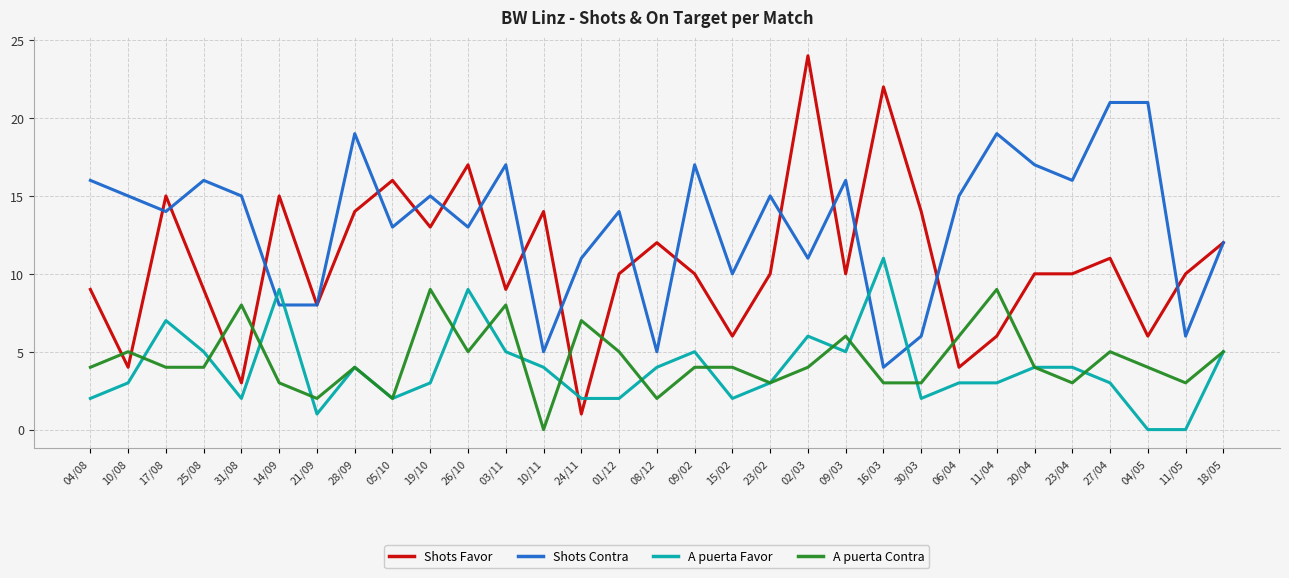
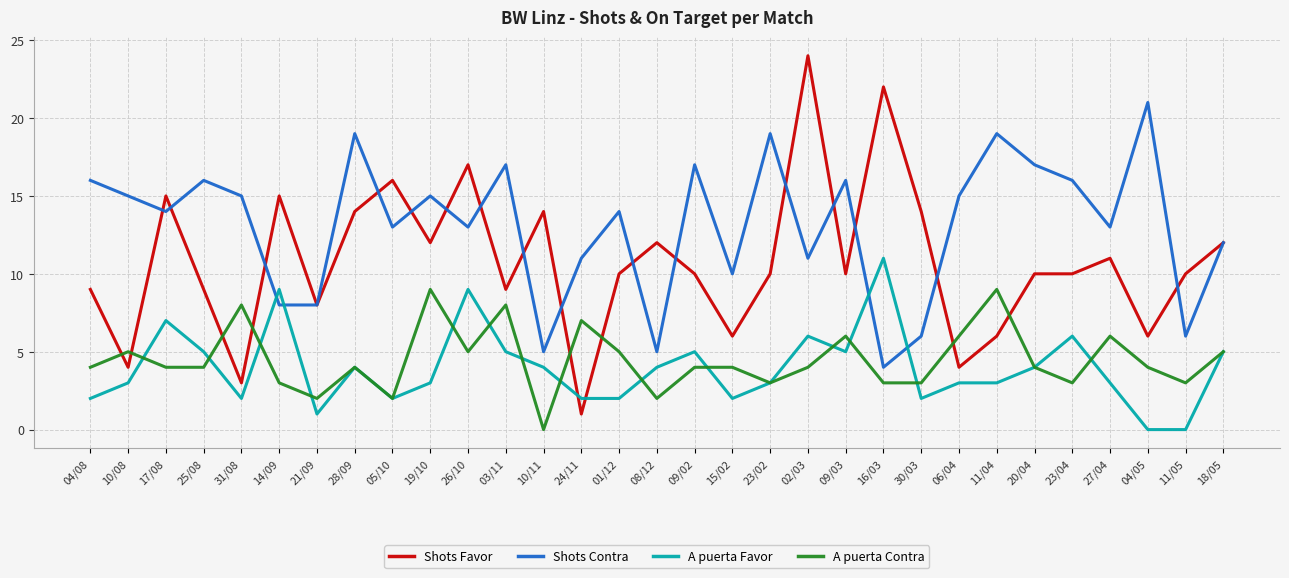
  {
    "Shots Favor": {
      "04/08": 9,
      "10/08": 4,
      "17/08": 15,
      "25/08": 9,
      "31/08": 3,
      "14/09": 15,
      "28/09": 14,
      "05/10": 16,
-     "19/10": 13,
+     "19/10": 12,
      "26/10": 17,
      "03/11": 9,
      "10/11": 14,
      "24/11": 1,
      "01/12": 10,
      "08/12": 12,
      "09/02": 10,
      "15/02": 6,
      "23/02": 10,
      "02/03": 24,
      "09/03": 10,
      "16/03": 22,
      "30/03": 14,
      "06/04": 4,
      "11/04": 6,
      "20/04": 10,
      "23/04": 10,
      "27/04": 11,
      "04/05": 6,
      "11/05": 10
    },
    "Shots Contra": {
      "04/08": 16,
      "10/08": 15,
      "17/08": 14,
      "25/08": 16,
      "31/08": 15,
      "14/09": 8,
      "28/09": 19,
      "05/10": 13,
      "19/10": 15,
      "26/10": 13,
      "03/11": 17,
      "10/11": 5,
      "24/11": 11,
      "01/12": 14,
      "08/12": 5,
      "09/02": 17,
      "15/02": 10,
-     "23/02": 15,
+     "23/02": 19,
      "02/03": 11,
      "09/03": 16,
      "16/03": 4,
      "30/03": 6,
      "06/04": 15,
      "11/04": 19,
      "20/04": 17,
      "23/04": 16,
-     "27/04": 21,
+     "27/04": 13,
      "04/05": 21,
      "11/05": 6
    },
    "A puerta Favor": {
      "04/08": 2,
      "10/08": 3,
      "17/08": 7,
      "25/08": 5,
      "31/08": 2,
      "14/09": 9,
      "21/09": 1,
      "19/10": 3,
      "26/10": 9,
      "03/11": 5,
      "10/11": 4,
      "24/11": 2,
      "01/12": 2,
      "08/12": 4,
      "09/02": 5,
      "15/02": 2,
      "02/03": 6,
      "09/03": 5,
      "16/03": 11,
      "30/03": 2,
      "06/04": 3,
      "11/04": 3,
-     "23/04": 4,
+     "23/04": 6,
      "27/04": 3,
      "04/05": 0,
      "11/05": 0
    },
    "A puerta Contra": {
      "04/08": 4,
      "10/08": 5,
      "17/08": 4,
      "25/08": 4,
      "31/08": 8,
      "14/09": 3,
      "21/09": 2,
      "19/10": 9,
      "26/10": 5,
      "03/11": 8,
      "10/11": 0,
      "24/11": 7,
      "01/12": 5,
      "08/12": 2,
      "09/02": 4,
      "15/02": 4,
      "02/03": 4,
      "09/03": 6,
      "16/03": 3,
      "30/03": 3,
      "06/04": 6,
      "11/04": 9,
      "23/04": 3,
-     "27/04": 5,
+     "27/04": 6,
      "04/05": 4,
      "11/05": 3
    }
  }
